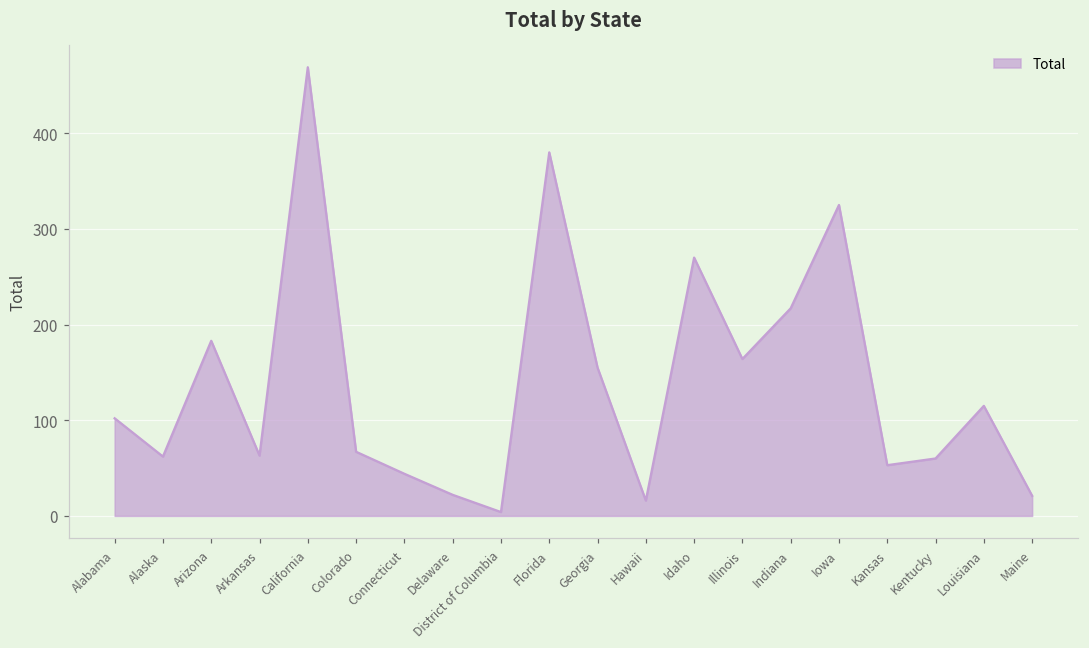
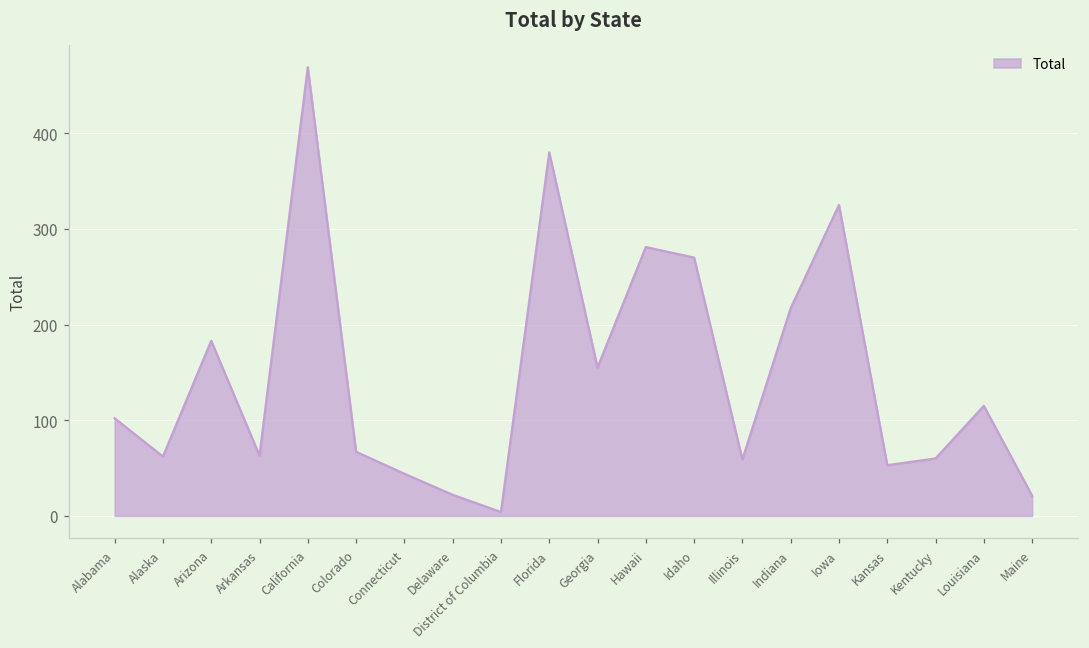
  {
    "Alabama": 100,
    "Alaska": 60,
    "Arizona": 180,
    "Arkansas": 60,
    "California": 470,
    "Colorado": 70,
    "Connecticut": 40,
    "Delaware": 20,
    "District of Columbia": 0,
    "Florida": 380,
    "Georgia": 160,
-   "Hawaii": 20,
+   "Hawaii": 280,
    "Idaho": 270,
-   "Illinois": 160,
+   "Illinois": 60,
    "Indiana": 220,
    "Iowa": 330,
    "Kansas": 50,
    "Kentucky": 60,
    "Louisiana": 120,
    "Maine": 20
  }
